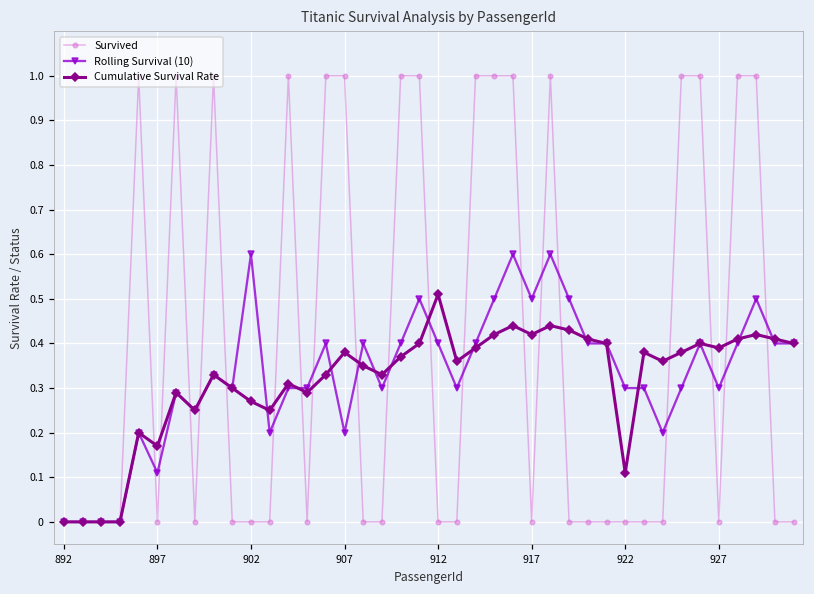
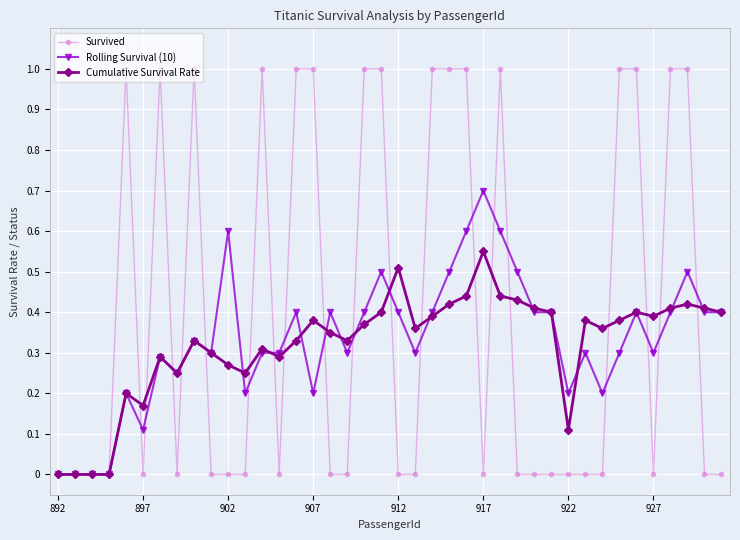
  {
    "Survived": {
      "897": 0.00,
      "902": 0.00,
      "907": 1.00,
      "912": 0.00,
      "917": 0.00,
      "922": 0.00,
      "927": 0.00
    },
    "Rolling Survival (10)": {
      "897": 0.11,
      "902": 0.6,
      "907": 0.2,
      "912": 0.4,
-     "917": 0.5,
-     "922": 0.3,
+     "917": 0.7,
+     "922": 0.2,
      "927": 0.3
    },
    "Cumulative Survival Rate": {
      "897": 0.17,
      "902": 0.27,
      "907": 0.38,
      "912": 0.51,
-     "917": 0.42,
+     "917": 0.55,
      "922": 0.11,
      "927": 0.39
    }
  }
